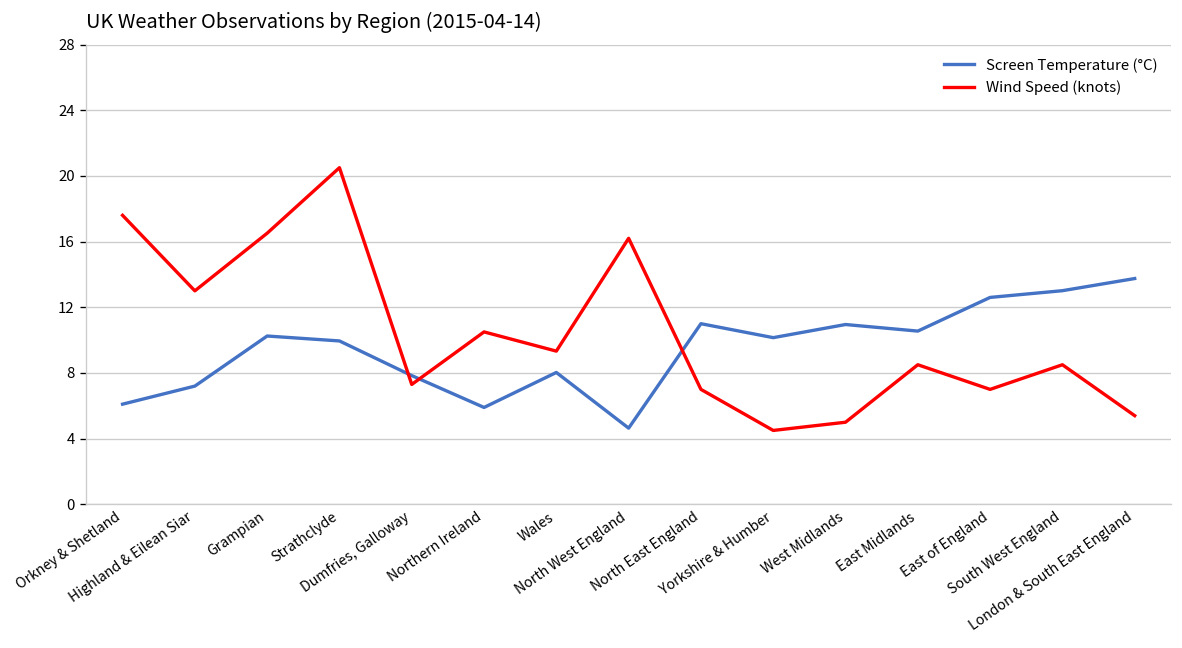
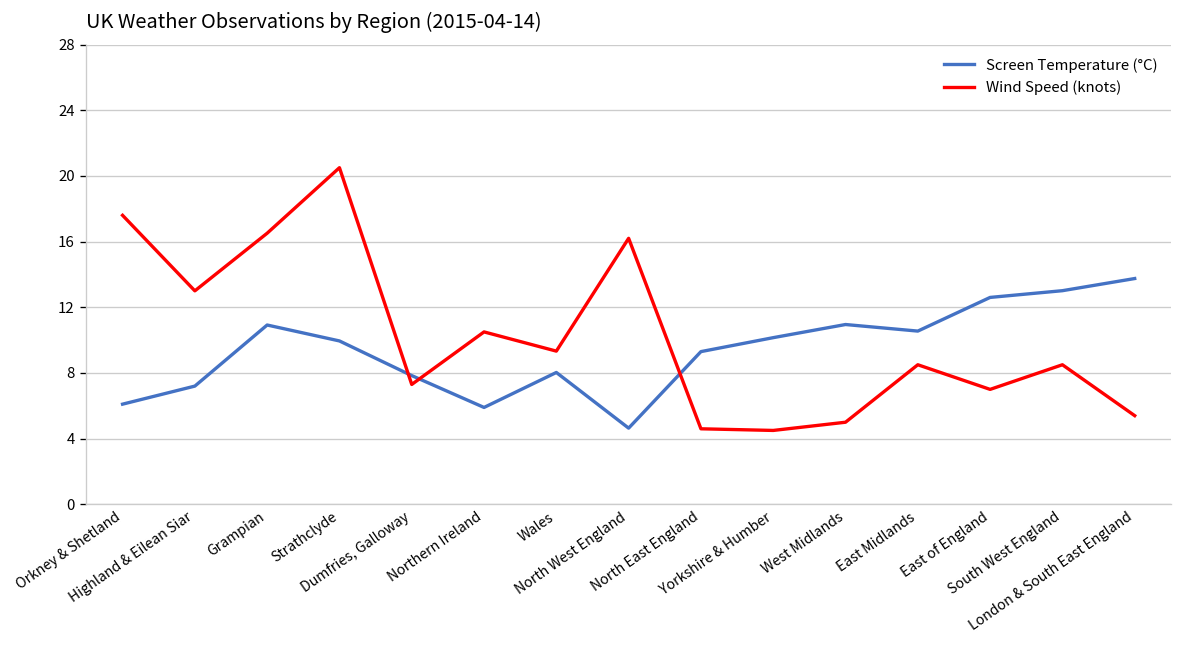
  {
    "Screen Temperature (°C)": {
      "Orkney & Shetland": 6.1,
      "Highland & Eilean Siar": 7.2,
-     "Grampian": 10.3,
+     "Grampian": 10.9,
      "Strathclyde": 10.0,
      "Dumfries, Galloway": 7.8,
      "Northern Ireland": 5.9,
      "Wales": 8.0,
      "North West England": 4.6,
-     "North East England": 11.0,
+     "North East England": 9.3,
      "Yorkshire & Humber": 10.2,
      "West Midlands": 11.0,
      "East Midlands": 10.6,
      "East of England": 12.6,
      "South West England": 13.0,
      "London & South East England": 13.8
    },
    "Wind Speed (knots)": {
      "Orkney & Shetland": 17.6,
      "Highland & Eilean Siar": 13.0,
      "Grampian": 16.5,
      "Strathclyde": 20.5,
      "Dumfries, Galloway": 7.3,
      "Northern Ireland": 10.5,
      "Wales": 9.3,
      "North West England": 16.2,
-     "North East England": 7.0,
+     "North East England": 4.6,
      "Yorkshire & Humber": 4.5,
      "West Midlands": 5.0,
      "East Midlands": 8.5,
      "East of England": 7.0,
      "South West England": 8.5,
      "London & South East England": 5.4
    }
  }
